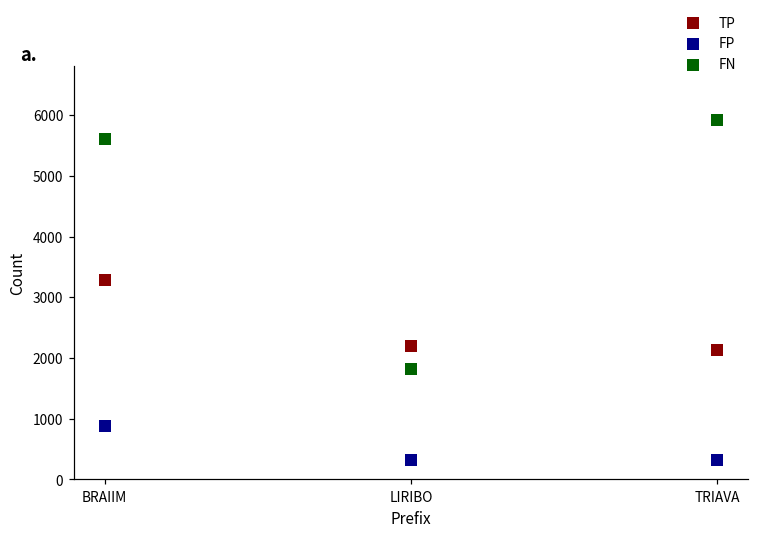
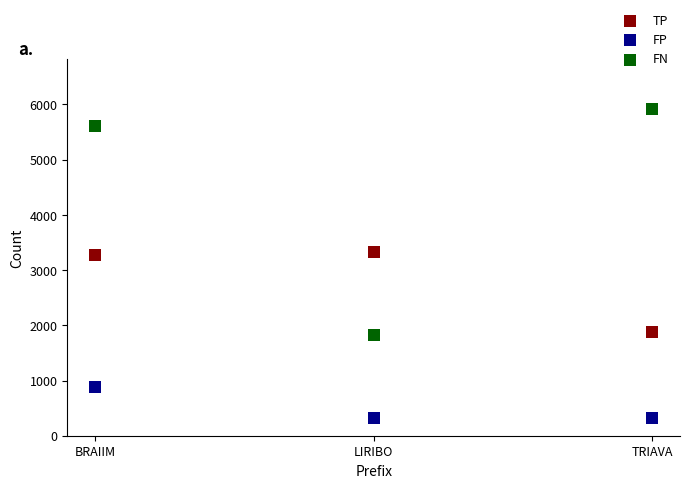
  {
    "TP": {
-     "LIRIBO": 2200,
-     "TRIAVA": 2100
+     "LIRIBO": 3300,
+     "TRIAVA": 1900
    }
  }
